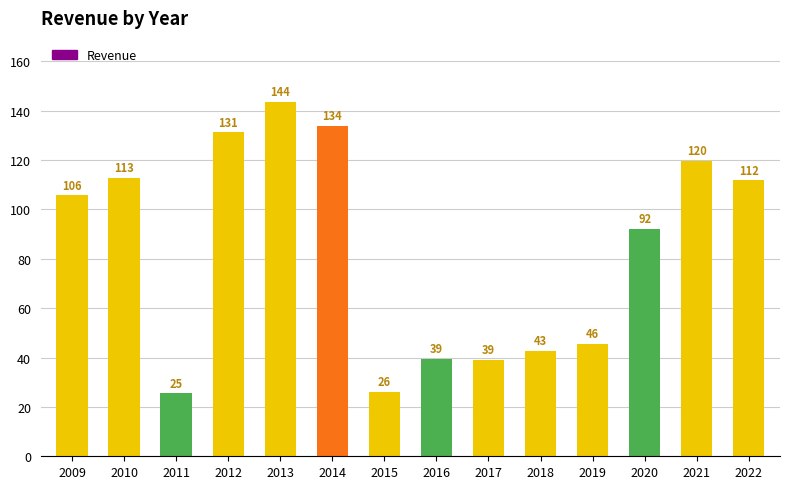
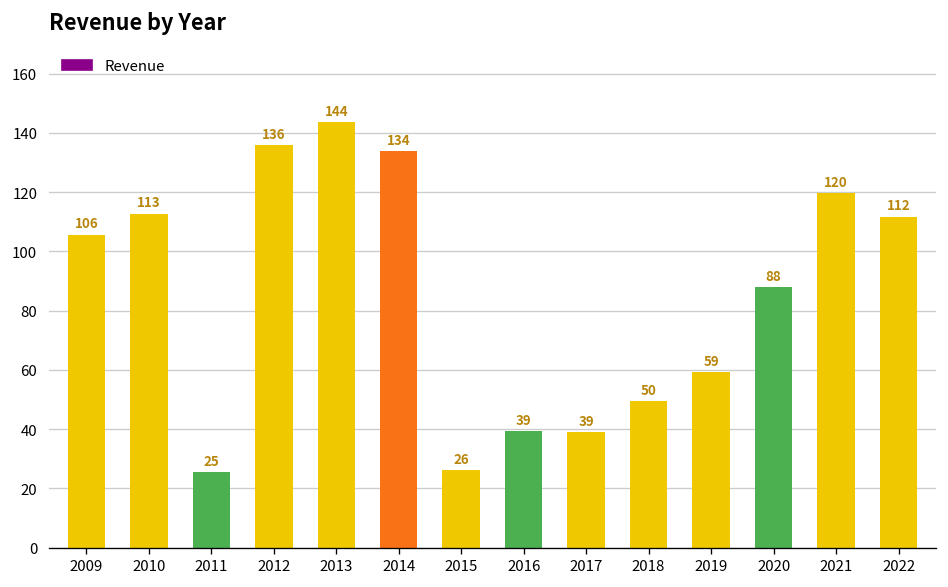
  {
    "2009": 106,
    "2010": 113,
    "2011": 25,
-   "2012": 131,
+   "2012": 136,
    "2013": 144,
    "2014": 134,
    "2015": 26,
    "2016": 39,
    "2017": 39,
-   "2018": 43,
-   "2019": 46,
-   "2020": 92,
+   "2018": 50,
+   "2019": 59,
+   "2020": 88,
    "2021": 120,
    "2022": 112
  }
